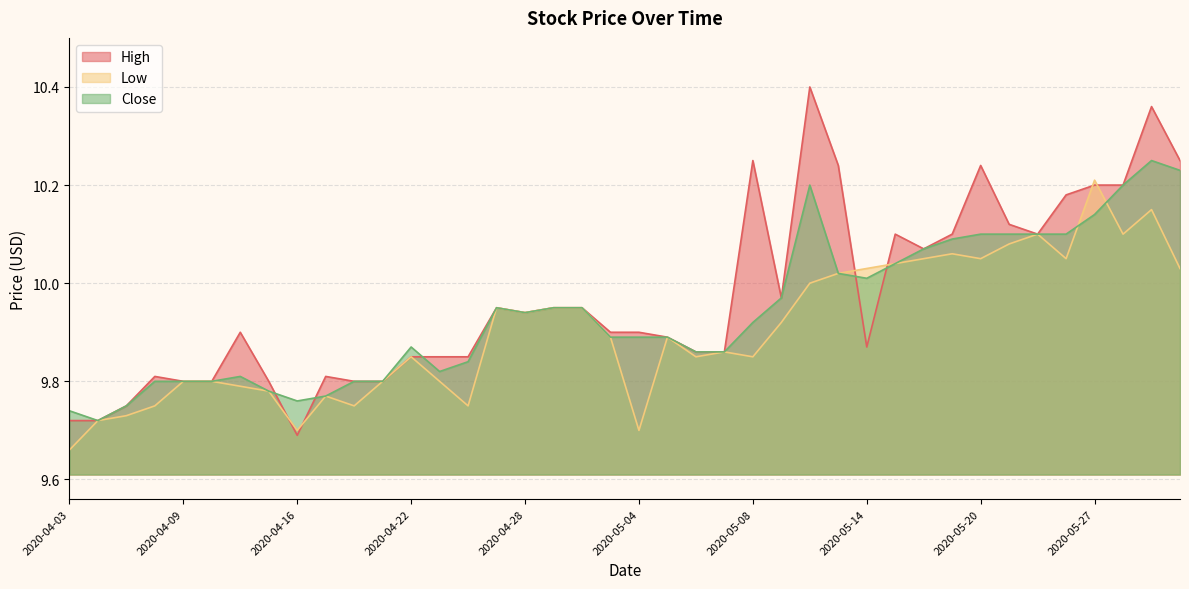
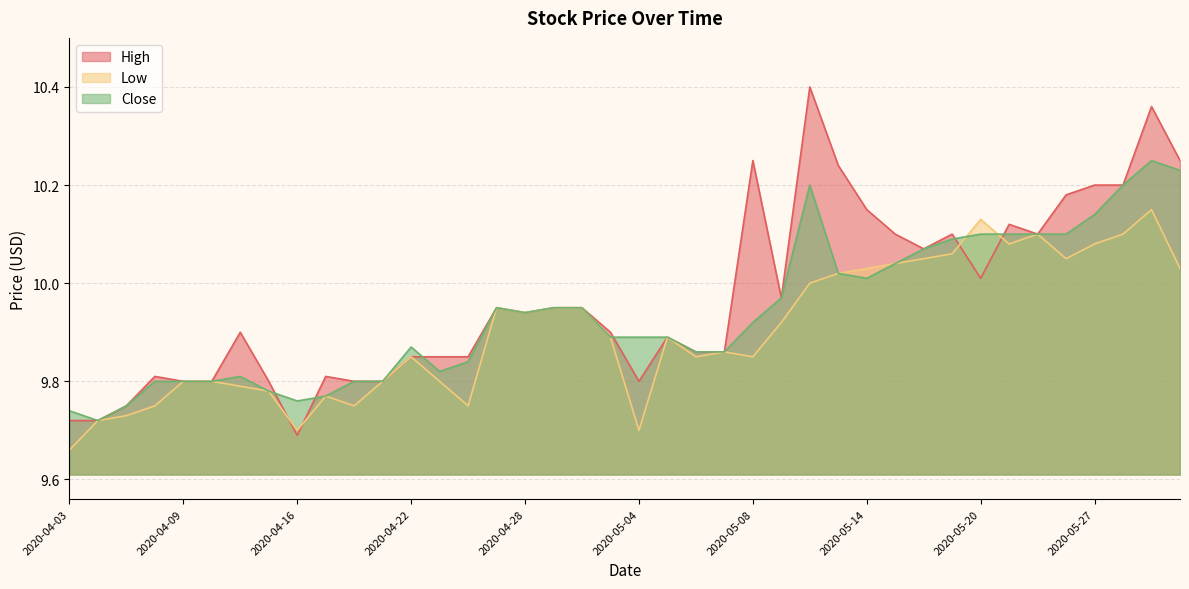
  {
    "High": {
      "2020-04-03": 9.72,
      "2020-04-16": 9.69,
-     "2020-05-04": 9.9,
+     "2020-05-04": 9.8,
      "2020-05-08": 10.25,
-     "2020-05-14": 9.87,
-     "2020-05-20": 10.24,
+     "2020-05-14": 10.15,
+     "2020-05-20": 10.01,
      "2020-05-27": 10.20
    },
    "Low": {
      "2020-04-03": 9.66,
      "2020-04-16": 9.70,
      "2020-05-04": 9.70,
      "2020-05-08": 9.85,
      "2020-05-14": 10.03,
-     "2020-05-20": 10.05,
-     "2020-05-27": 10.21
+     "2020-05-20": 10.13,
+     "2020-05-27": 10.08
    },
    "Close": {
      "2020-04-03": 9.74,
      "2020-04-16": 9.76,
      "2020-04-22": 9.87,
      "2020-05-04": 9.89,
      "2020-05-08": 9.92,
      "2020-05-14": 10.01,
      "2020-05-20": 10.10,
      "2020-05-27": 10.14
    }
  }
